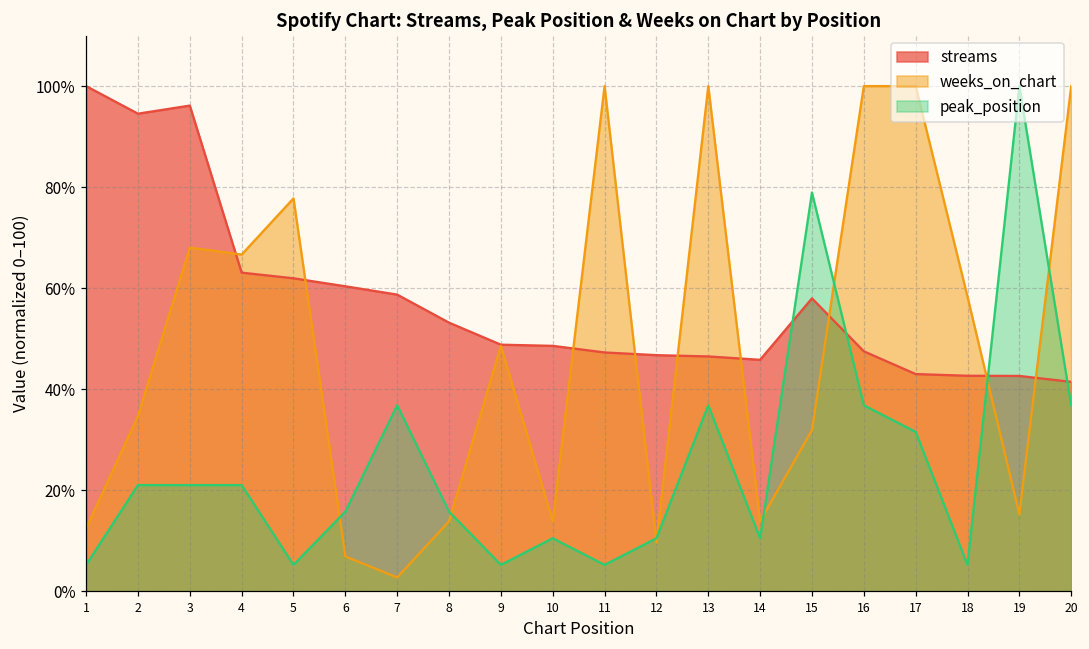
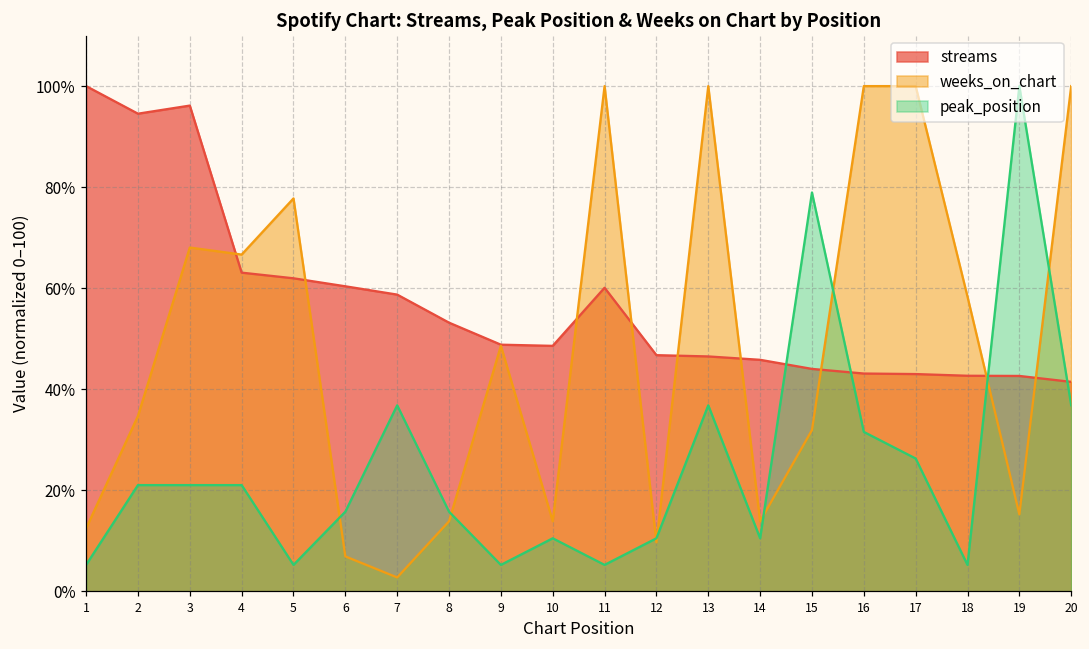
  {
    "streams": {
      "1": "100%",
      "2": "95%",
      "3": "96%",
      "4": "63%",
      "5": "62%",
      "6": "60%",
      "7": "59%",
      "8": "53%",
      "10": "49%",
-     "11": "47%",
+     "11": "60%",
      "12": "47%",
      "13": "47%",
      "14": "46%",
-     "15": "58%",
-     "16": "48%",
+     "15": "44%",
+     "16": "43%",
      "17": "43%",
      "18": "43%",
      "19": "43%",
      "20": "41%"
    },
    "weeks_on_chart": {
      "1": "13%",
      "2": "35%",
      "3": "68%",
      "4": "67%",
      "5": "78%",
      "6": "7%",
      "7": "3%",
      "8": "14%",
      "10": "14%",
      "11": "100%",
      "12": "10%",
      "13": "100%",
      "14": "14%",
      "15": "32%",
      "16": "100%",
      "18": "58%",
      "19": "15%",
      "20": "100%"
    },
    "peak_position": {
      "1": "5%",
      "2": "21%",
      "3": "21%",
      "4": "21%",
      "5": "5%",
      "6": "16%",
      "7": "37%",
      "8": "16%",
      "9": "5%",
      "10": "11%",
      "11": "5%",
      "12": "11%",
      "13": "37%",
      "14": "11%",
      "15": "79%",
-     "16": "37%",
-     "17": "32%",
+     "16": "32%",
+     "17": "26%",
      "18": "5%",
      "20": "37%"
    }
  }
